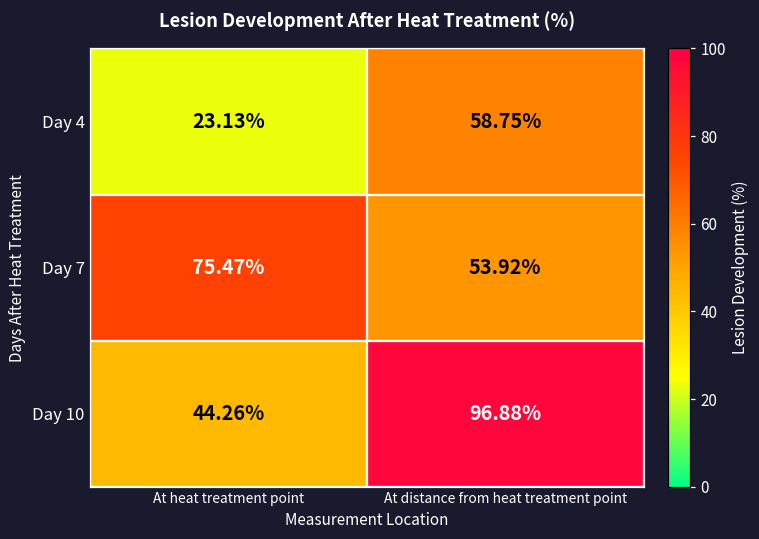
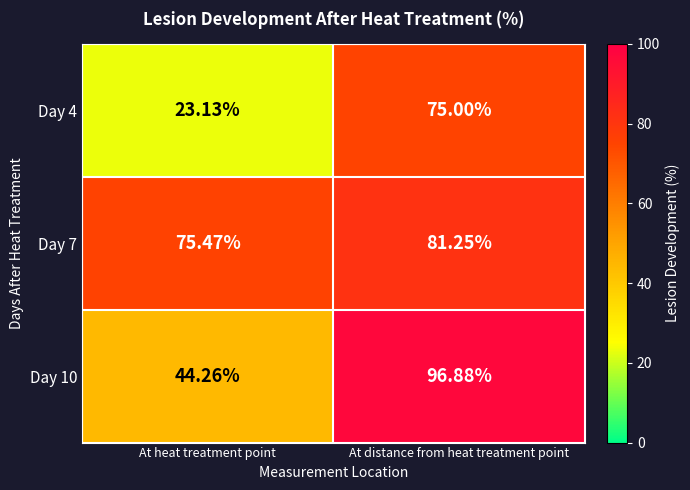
  {
    "Day 4": {
      "At heat treatment point": "23.13%",
-     "At distance from heat treatment point": "58.75%"
+     "At distance from heat treatment point": "75.00%"
    },
    "Day 7": {
      "At heat treatment point": "75.47%",
-     "At distance from heat treatment point": "53.92%"
+     "At distance from heat treatment point": "81.25%"
    },
    "Day 10": {
      "At heat treatment point": "44.26%",
      "At distance from heat treatment point": "96.88%"
    }
  }
